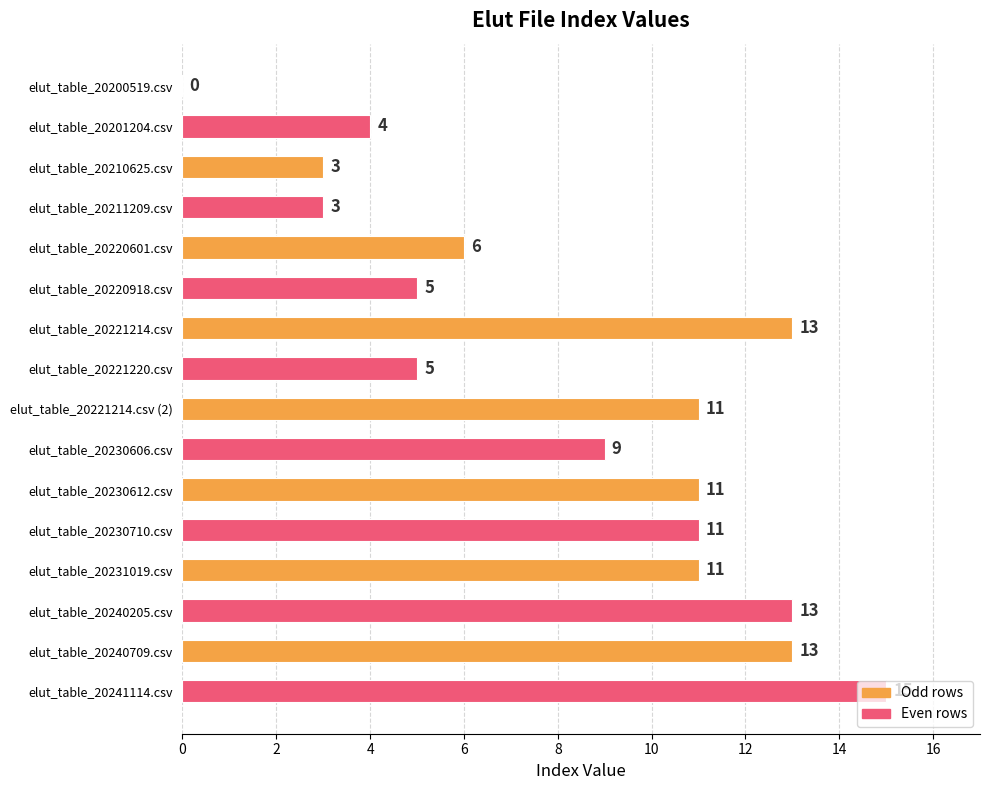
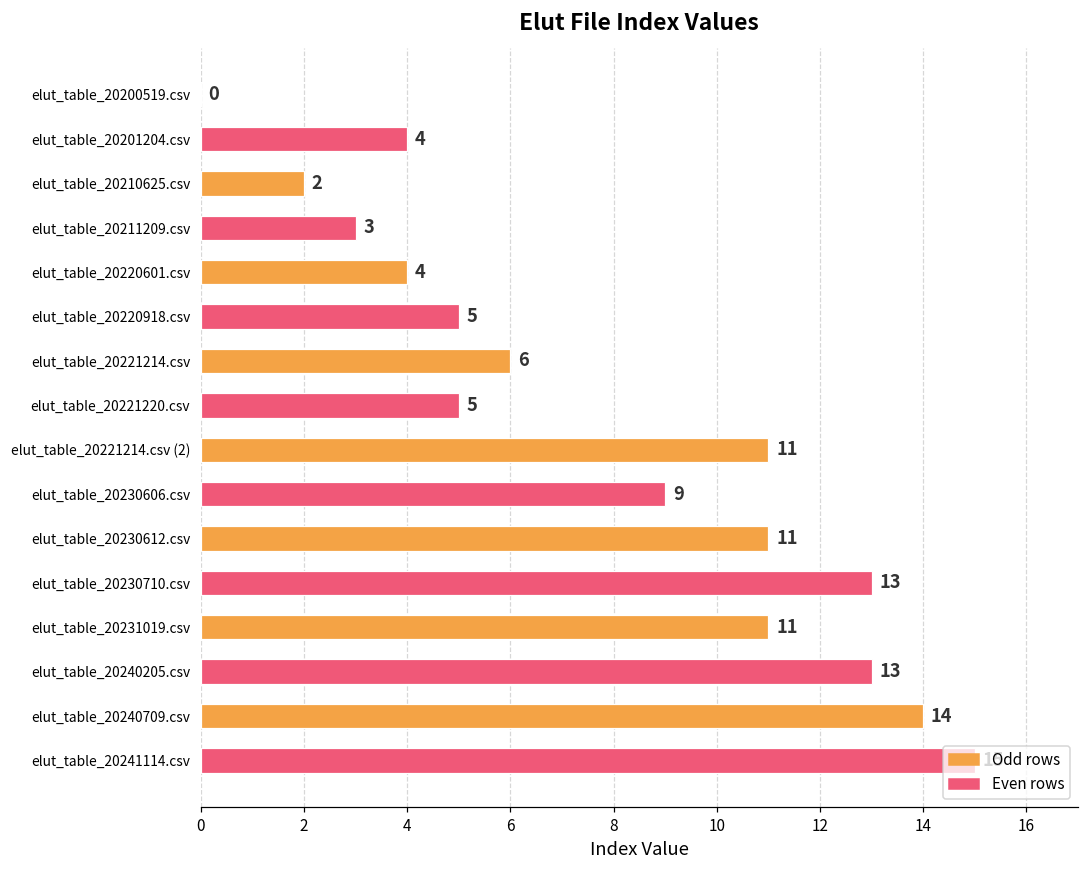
  {
    "elut_table_20200519.csv": 0,
    "elut_table_20201204.csv": 4,
-   "elut_table_20210625.csv": 3,
+   "elut_table_20210625.csv": 2,
    "elut_table_20211209.csv": 3,
-   "elut_table_20220601.csv": 6,
+   "elut_table_20220601.csv": 4,
    "elut_table_20220918.csv": 5,
-   "elut_table_20221214.csv": 13,
+   "elut_table_20221214.csv": 6,
    "elut_table_20221220.csv": 5,
    "elut_table_20221214.csv (2)": 11,
    "elut_table_20230606.csv": 9,
    "elut_table_20230612.csv": 11,
-   "elut_table_20230710.csv": 11,
+   "elut_table_20230710.csv": 13,
    "elut_table_20231019.csv": 11,
    "elut_table_20240205.csv": 13,
-   "elut_table_20240709.csv": 13
+   "elut_table_20240709.csv": 14
  }
